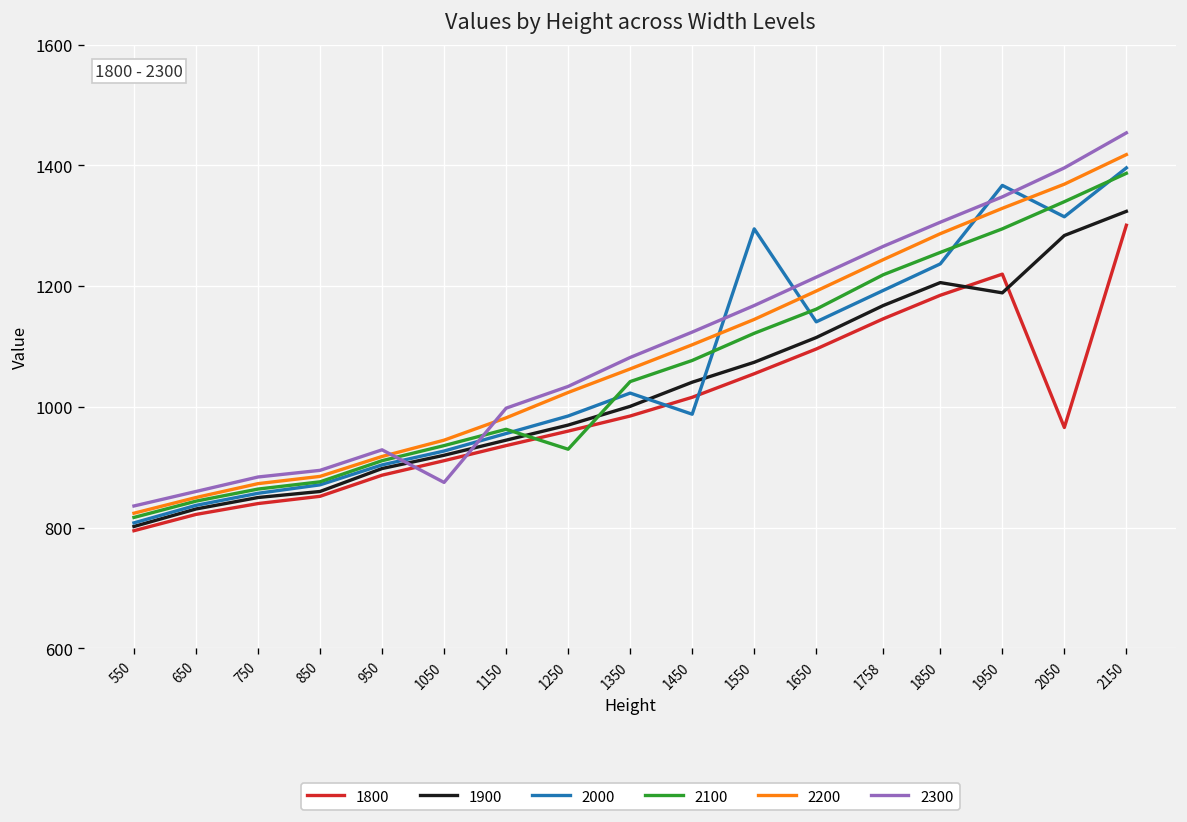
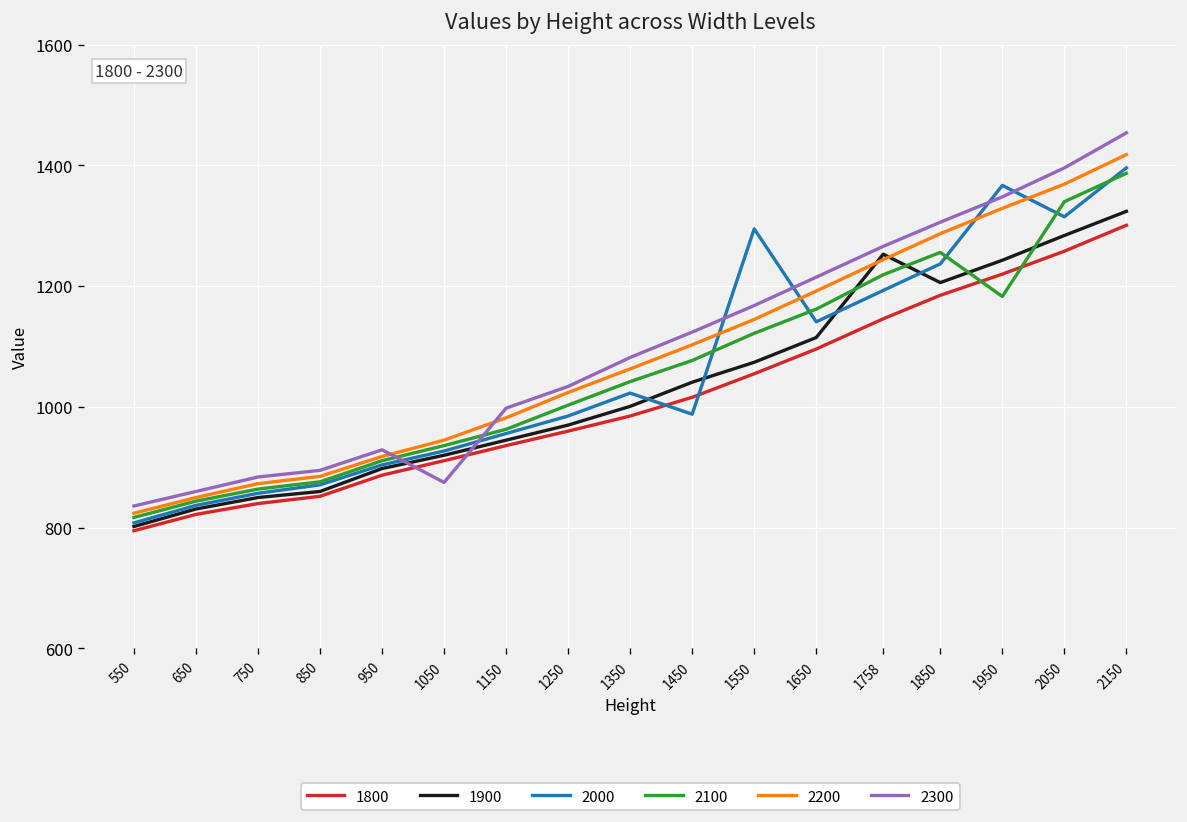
  {
    "1800": {
      "550": 800,
      "650": 820,
      "750": 840,
      "850": 850,
      "950": 890,
      "1050": 910,
      "1150": 940,
      "1250": 960,
      "1350": 990,
      "1450": 1020,
      "1550": 1060,
      "1650": 1100,
      "1758": 1150,
      "1850": 1190,
      "1950": 1220,
-     "2050": 970,
+     "2050": 1260,
      "2150": 1300
    },
    "1900": {
      "550": 800,
      "650": 830,
      "750": 850,
      "850": 860,
      "950": 900,
      "1050": 920,
      "1150": 950,
      "1250": 970,
      "1350": 1000,
      "1450": 1040,
      "1550": 1070,
      "1650": 1120,
-     "1758": 1170,
+     "1758": 1250,
      "1850": 1210,
-     "1950": 1190,
+     "1950": 1240,
      "2050": 1280,
      "2150": 1320
    },
    "2000": {
      "550": 810,
      "650": 840,
      "750": 860,
      "850": 870,
      "950": 900,
      "1050": 930,
      "1150": 960,
      "1250": 990,
      "1350": 1020,
      "1450": 990,
      "1550": 1300,
      "1650": 1140,
      "1758": 1190,
      "1850": 1240,
      "1950": 1370,
      "2050": 1320,
      "2150": 1400
    },
    "2100": {
      "550": 820,
      "650": 840,
      "750": 860,
      "850": 880,
      "950": 910,
      "1050": 940,
      "1150": 960,
-     "1250": 930,
+     "1250": 1000,
      "1350": 1040,
      "1450": 1080,
      "1550": 1120,
      "1650": 1160,
      "1758": 1220,
      "1850": 1260,
-     "1950": 1300,
+     "1950": 1180,
      "2050": 1340,
      "2150": 1390
    },
    "2200": {
      "550": 820,
      "650": 850,
      "750": 870,
      "850": 890,
      "950": 920,
      "1050": 950,
      "1150": 980,
      "1250": 1020,
      "1350": 1060,
      "1450": 1100,
      "1550": 1150,
      "1650": 1190,
      "1758": 1240,
      "1850": 1290,
      "1950": 1330,
      "2050": 1370,
      "2150": 1420
    },
    "2300": {
      "550": 840,
      "650": 860,
      "750": 880,
      "850": 900,
      "950": 930,
      "1050": 880,
      "1150": 1000,
      "1250": 1030,
      "1350": 1080,
      "1450": 1120,
      "1550": 1170,
      "1650": 1220,
      "1758": 1270,
      "1850": 1310,
      "1950": 1350,
      "2050": 1400,
      "2150": 1450
    }
  }
